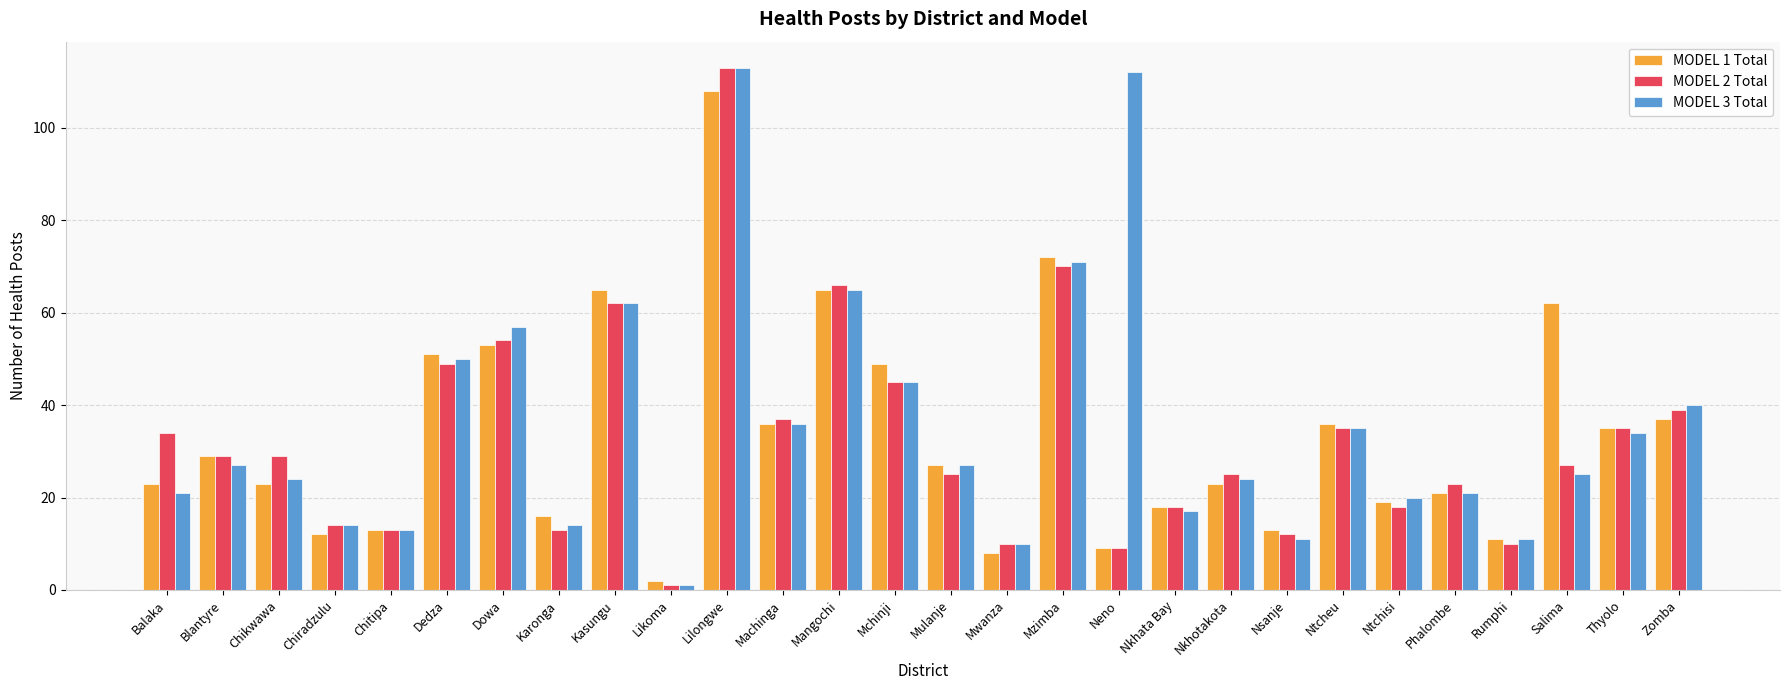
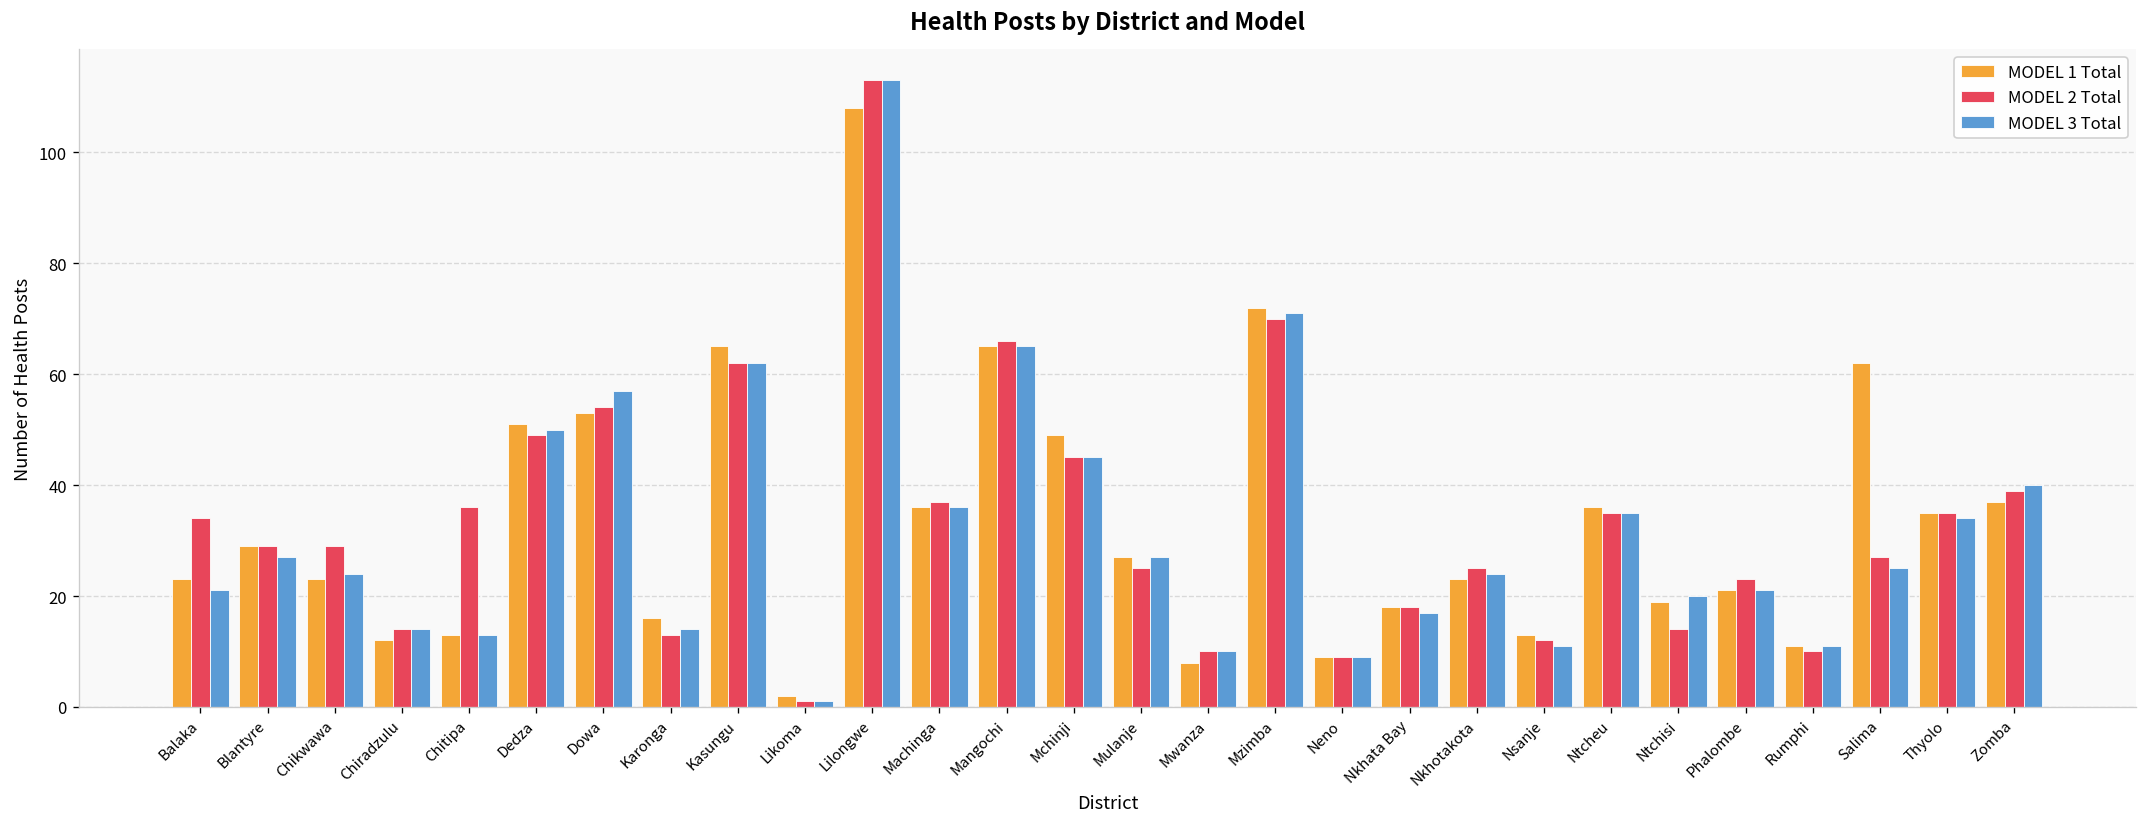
  {
    "MODEL 1 Total": {
      "Balaka": 23,
      "Blantyre": 29,
      "Chikwawa": 23,
      "Chiradzulu": 12,
      "Chitipa": 13,
      "Dedza": 51,
      "Dowa": 53,
      "Karonga": 16,
      "Kasungu": 65,
      "Likoma": 2,
      "Lilongwe": 108,
      "Machinga": 36,
      "Mangochi": 65,
      "Mchinji": 49,
      "Mulanje": 27,
      "Mwanza": 8,
      "Mzimba": 72,
      "Neno": 9,
      "Nkhata Bay": 18,
      "Nkhotakota": 23,
      "Nsanje": 13,
      "Ntcheu": 36,
      "Ntchisi": 19,
      "Phalombe": 21,
      "Rumphi": 11,
      "Salima": 62,
      "Thyolo": 35,
      "Zomba": 37
    },
    "MODEL 2 Total": {
      "Balaka": 34,
      "Blantyre": 29,
      "Chikwawa": 29,
      "Chiradzulu": 14,
-     "Chitipa": 13,
+     "Chitipa": 36,
      "Dedza": 49,
      "Dowa": 54,
      "Karonga": 13,
      "Kasungu": 62,
      "Likoma": 1,
      "Lilongwe": 113,
      "Machinga": 37,
      "Mangochi": 66,
      "Mchinji": 45,
      "Mulanje": 25,
      "Mwanza": 10,
      "Mzimba": 70,
      "Neno": 9,
      "Nkhata Bay": 18,
      "Nkhotakota": 25,
      "Nsanje": 12,
      "Ntcheu": 35,
-     "Ntchisi": 18,
+     "Ntchisi": 14,
      "Phalombe": 23,
      "Rumphi": 10,
      "Salima": 27,
      "Thyolo": 35,
      "Zomba": 39
    },
    "MODEL 3 Total": {
      "Balaka": 21,
      "Blantyre": 27,
      "Chikwawa": 24,
      "Chiradzulu": 14,
      "Chitipa": 13,
      "Dedza": 50,
      "Dowa": 57,
      "Karonga": 14,
      "Kasungu": 62,
      "Likoma": 1,
      "Lilongwe": 113,
      "Machinga": 36,
      "Mangochi": 65,
      "Mchinji": 45,
      "Mulanje": 27,
      "Mwanza": 10,
      "Mzimba": 71,
-     "Neno": 112,
+     "Neno": 9,
      "Nkhata Bay": 17,
      "Nkhotakota": 24,
      "Nsanje": 11,
      "Ntcheu": 35,
      "Ntchisi": 20,
      "Phalombe": 21,
      "Rumphi": 11,
      "Salima": 25,
      "Thyolo": 34,
      "Zomba": 40
    }
  }
